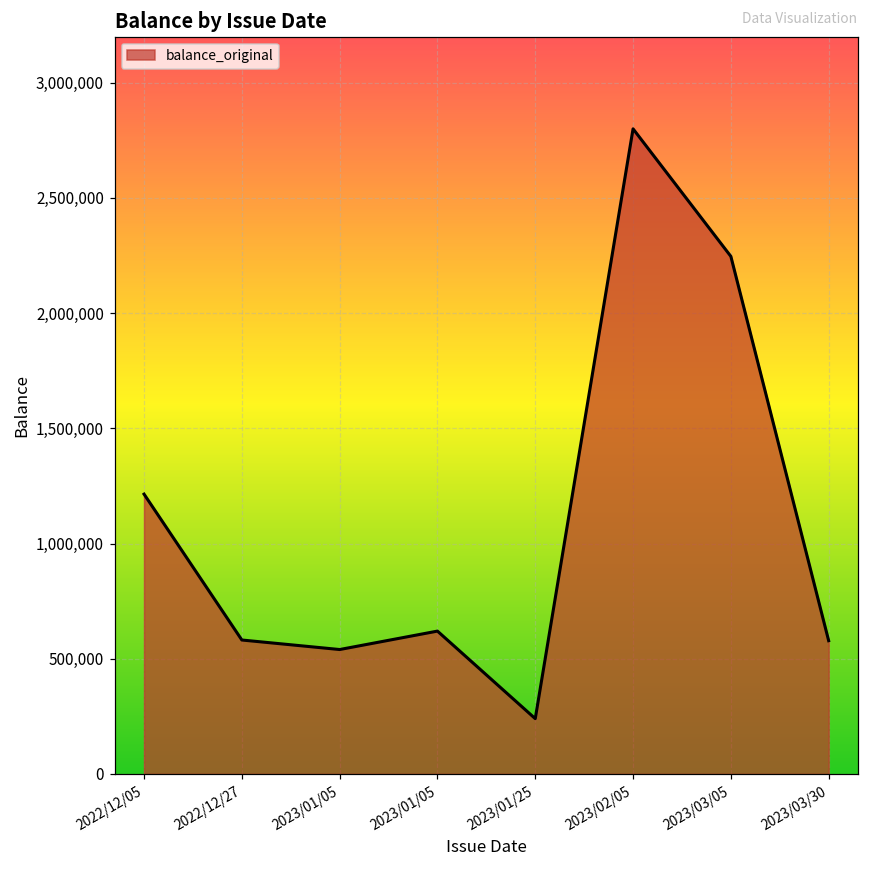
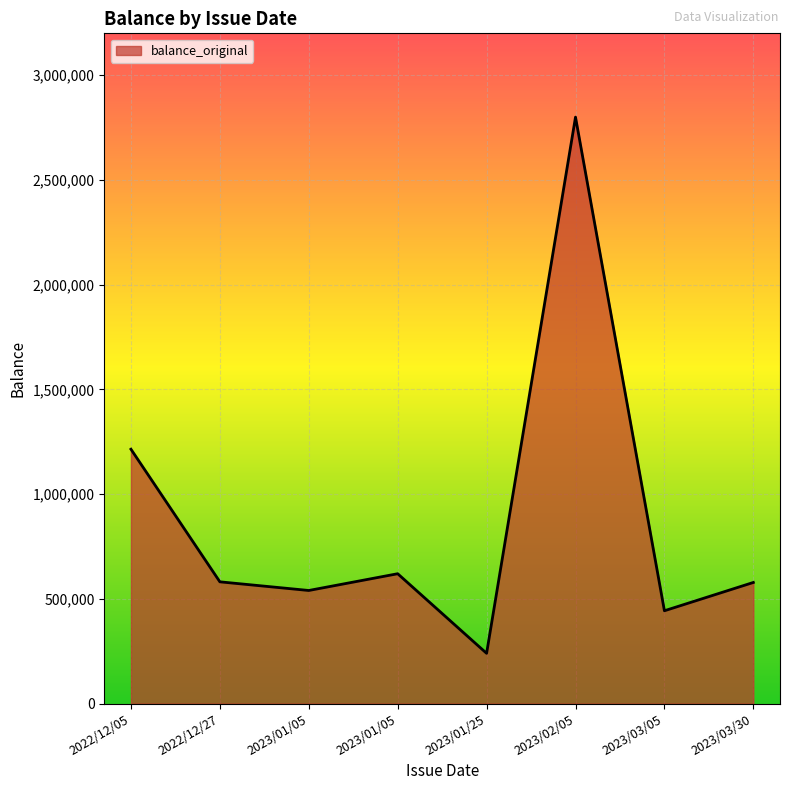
  {
    "2022/12/05": "1,210,000",
    "2022/12/27": "580,000",
    "2023/01/25": "240,000",
    "2023/02/05": "2,800,000",
-   "2023/03/05": "2,250,000",
+   "2023/03/05": "440,000",
    "2023/03/30": "580,000"
  }
